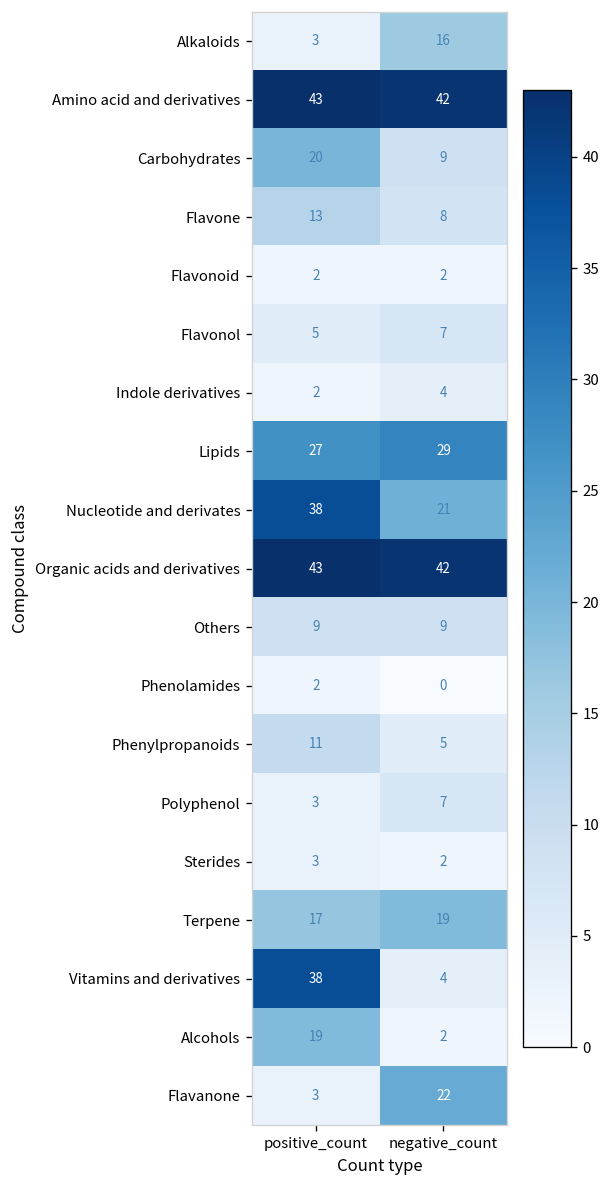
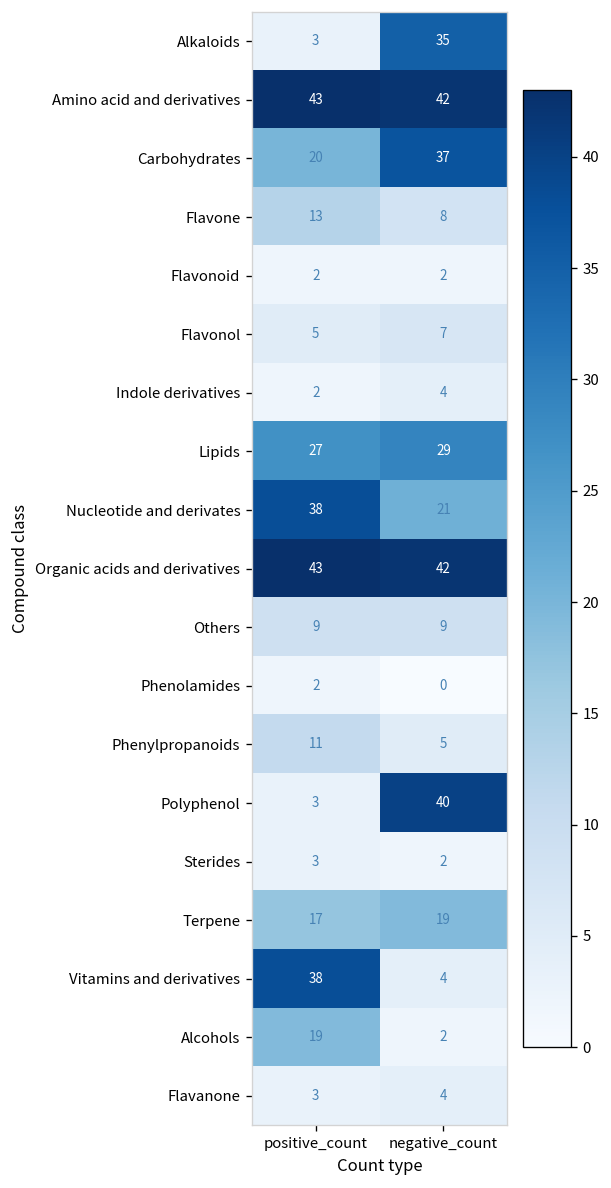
  {
    "Alkaloids": {
      "positive_count": 3,
-     "negative_count": 16
+     "negative_count": 35
    },
    "Amino acid and derivatives": {
      "positive_count": 43,
      "negative_count": 42
    },
    "Carbohydrates": {
      "positive_count": 20,
-     "negative_count": 9
+     "negative_count": 37
    },
    "Flavone": {
      "positive_count": 13,
      "negative_count": 8
    },
    "Flavonoid": {
      "positive_count": 2,
      "negative_count": 2
    },
    "Flavonol": {
      "positive_count": 5,
      "negative_count": 7
    },
    "Indole derivatives": {
      "positive_count": 2,
      "negative_count": 4
    },
    "Lipids": {
      "positive_count": 27,
      "negative_count": 29
    },
    "Nucleotide and derivates": {
      "positive_count": 38
    },
    "Organic acids and derivatives": {
      "positive_count": 43,
      "negative_count": 42
    },
    "Others": {
      "positive_count": 9,
      "negative_count": 9
    },
    "Phenolamides": {
      "positive_count": 2,
      "negative_count": 0
    },
    "Phenylpropanoids": {
      "positive_count": 11,
      "negative_count": 5
    },
    "Polyphenol": {
      "positive_count": 3,
-     "negative_count": 7
+     "negative_count": 40
    },
    "Sterides": {
      "positive_count": 3,
      "negative_count": 2
    },
    "Terpene": {
      "positive_count": 17,
      "negative_count": 19
    },
    "Vitamins and derivatives": {
      "positive_count": 38,
      "negative_count": 4
    },
    "Alcohols": {
      "positive_count": 19,
      "negative_count": 2
    },
    "Flavanone": {
      "positive_count": 3,
-     "negative_count": 22
+     "negative_count": 4
    }
  }
